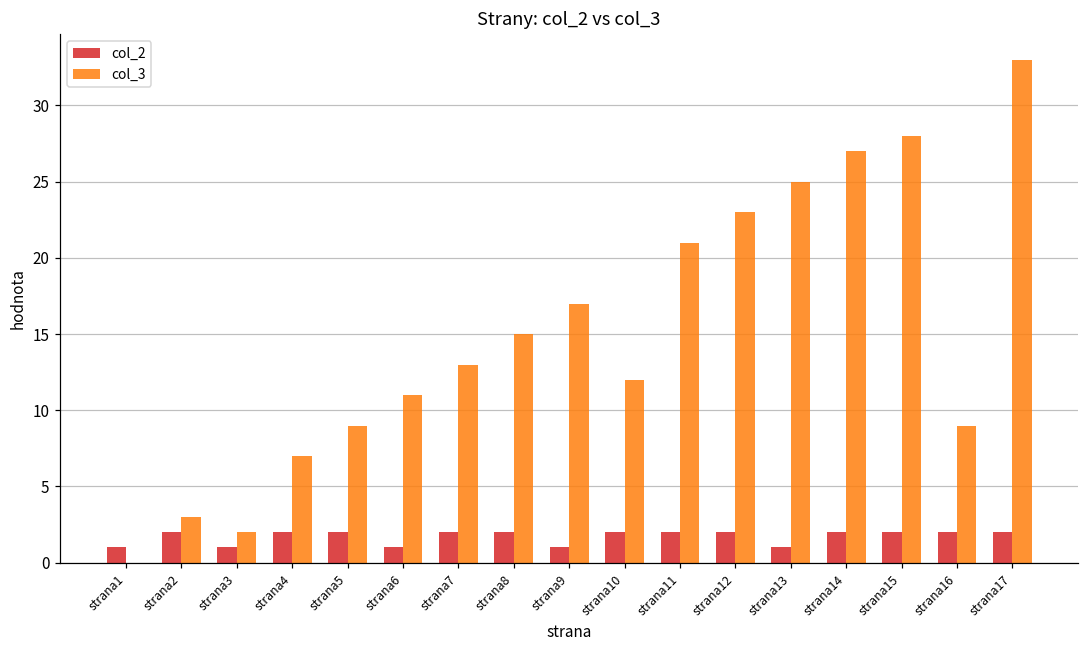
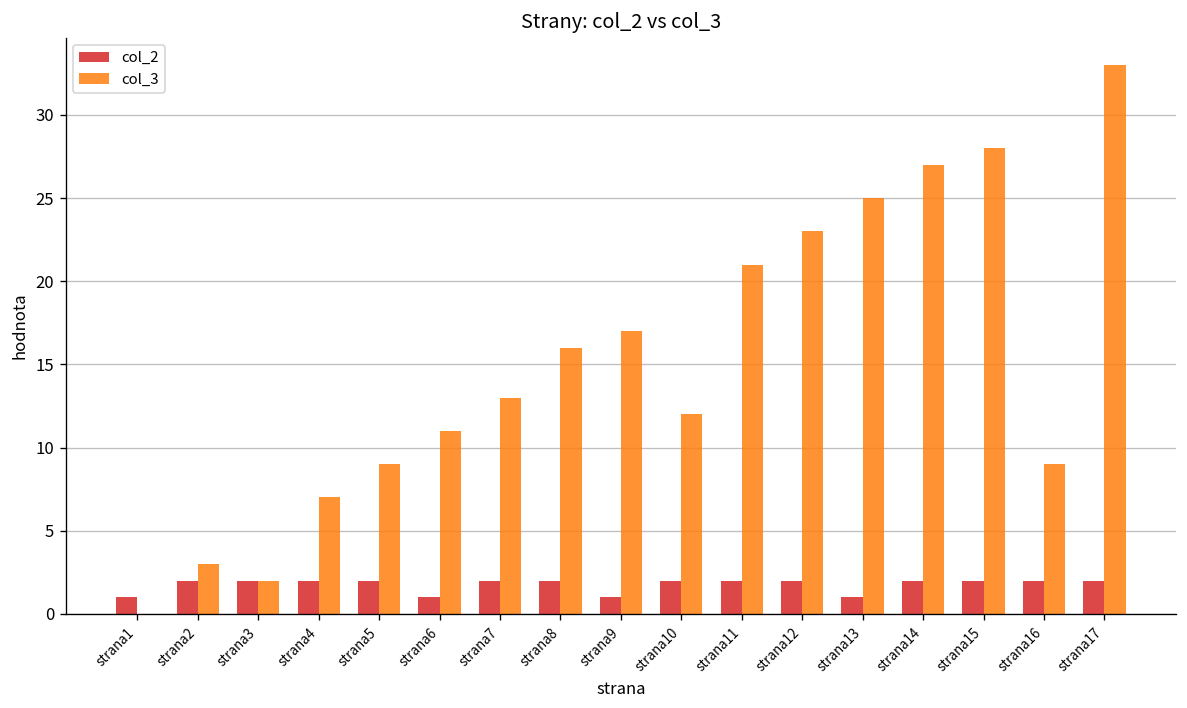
  {
    "col_2": {
      "strana1": 1,
      "strana2": 2,
-     "strana3": 1,
+     "strana3": 2,
      "strana4": 2,
      "strana5": 2,
      "strana6": 1,
      "strana7": 2,
      "strana8": 2,
      "strana9": 1,
      "strana10": 2,
      "strana11": 2,
      "strana12": 2,
      "strana13": 1,
      "strana14": 2,
      "strana15": 2,
      "strana16": 2,
      "strana17": 2
    },
    "col_3": {
      "strana1": 0,
      "strana2": 3,
      "strana3": 2,
      "strana4": 7,
      "strana5": 9,
      "strana6": 11,
      "strana7": 13,
-     "strana8": 15,
+     "strana8": 16,
      "strana9": 17,
      "strana10": 12,
      "strana11": 21,
      "strana12": 23,
      "strana13": 25,
      "strana14": 27,
      "strana15": 28,
      "strana16": 9,
      "strana17": 33
    }
  }
